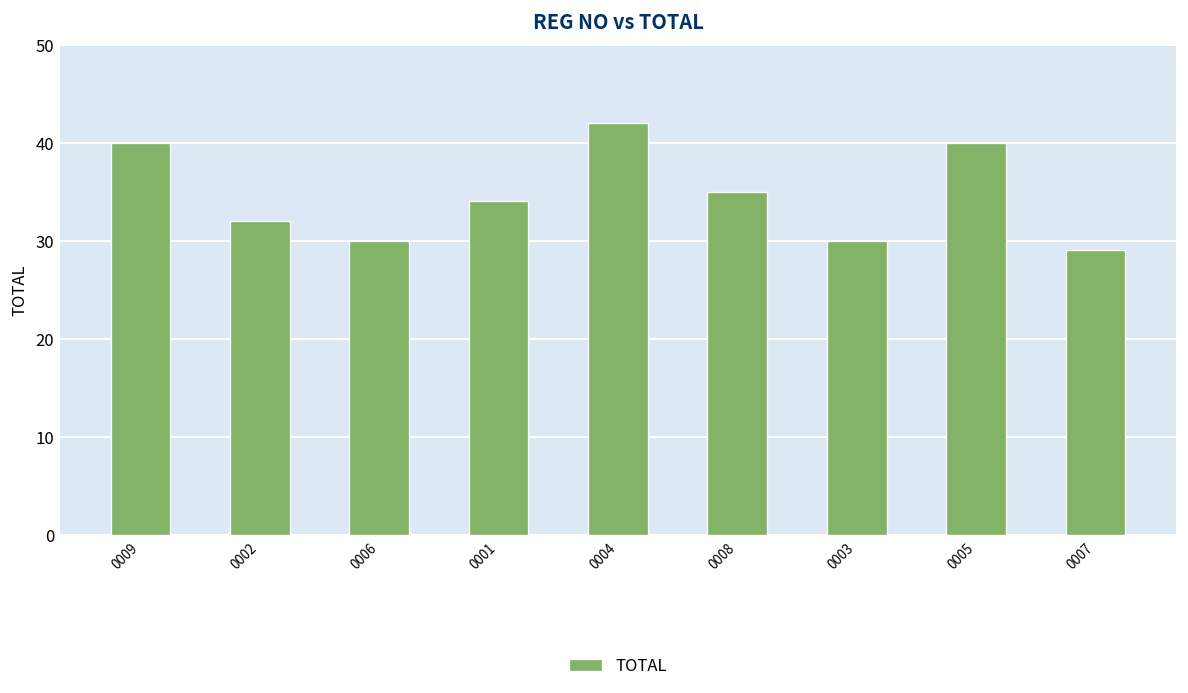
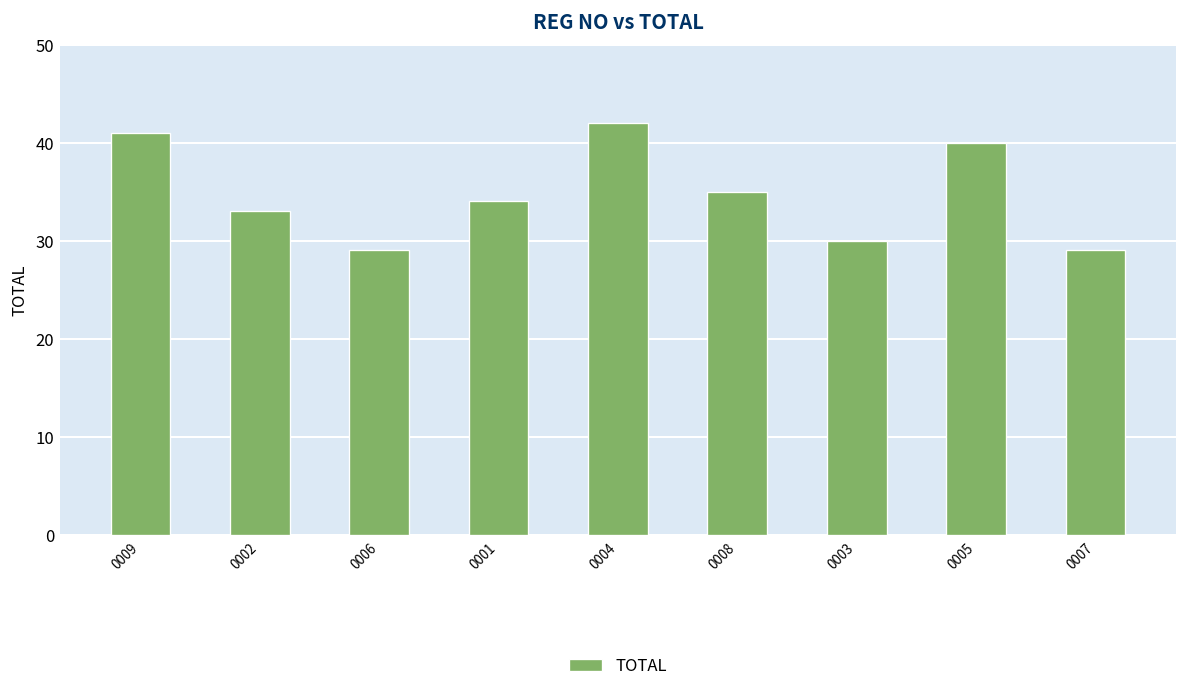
  {
-   "0009": 40,
-   "0002": 32,
-   "0006": 30,
+   "0009": 41,
+   "0002": 33,
+   "0006": 29,
    "0001": 34,
    "0004": 42,
    "0008": 35,
    "0003": 30,
    "0005": 40,
    "0007": 29
  }
